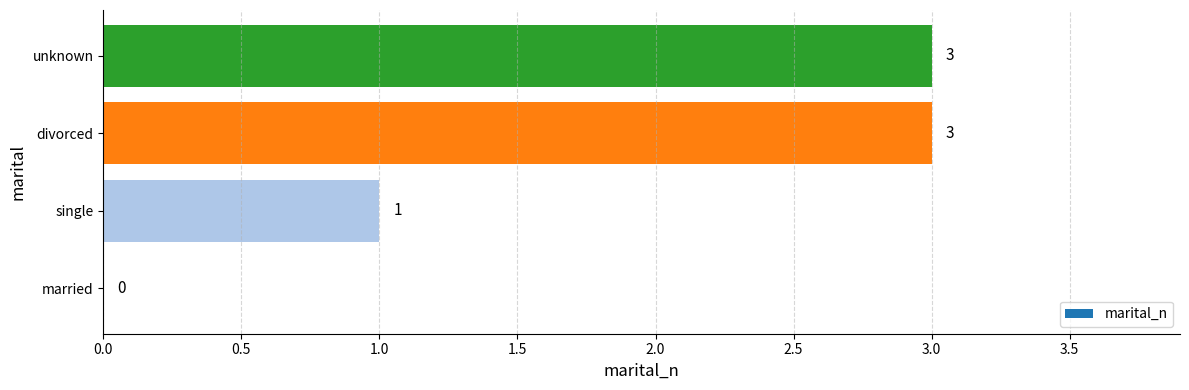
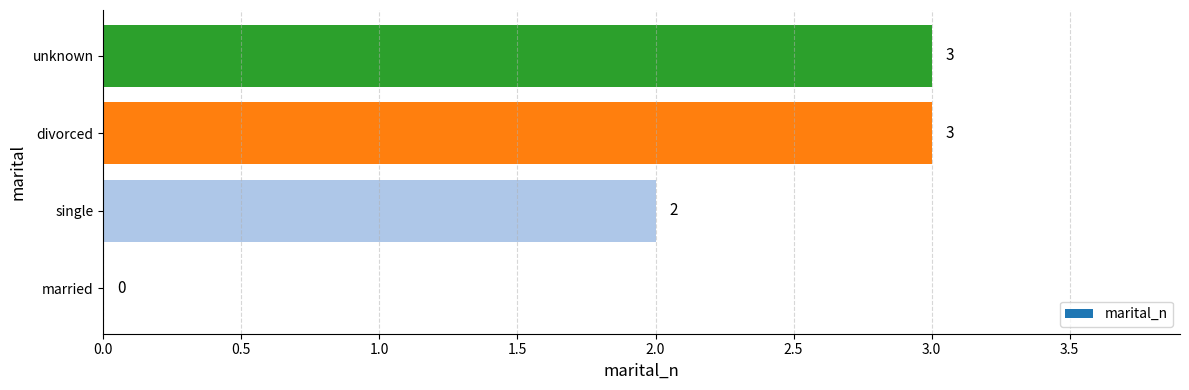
  {
    "unknown": 3,
    "divorced": 3,
-   "single": 1,
+   "single": 2,
    "married": 0
  }
